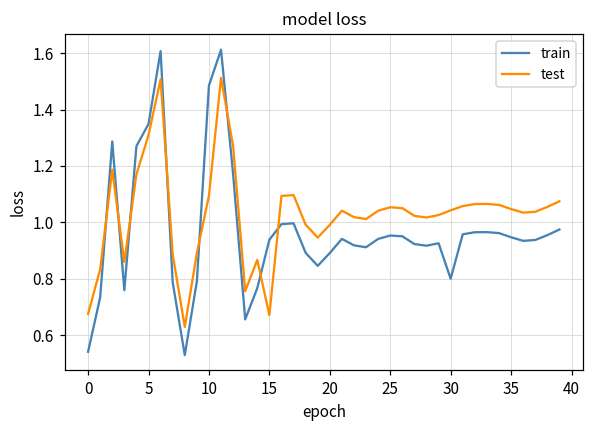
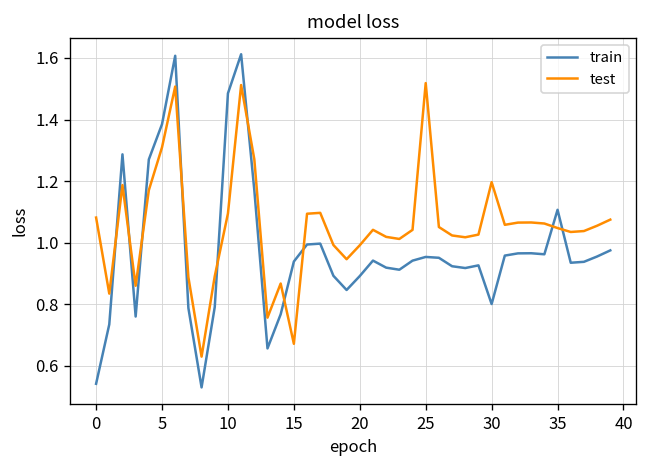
  {
    "train": {
      "0": 0.54,
-     "5": 1.35,
+     "5": 1.38,
      "10": 1.49,
      "15": 0.94,
      "20": 0.89,
      "25": 0.95,
      "30": 0.80,
-     "35": 0.95
+     "35": 1.11
    },
    "test": {
-     "0": 0.68,
+     "0": 1.08,
      "5": 1.31,
      "10": 1.09,
      "15": 0.67,
      "20": 0.99,
-     "25": 1.05,
-     "30": 1.04,
+     "25": 1.52,
+     "30": 1.20,
      "35": 1.05
    }
  }
